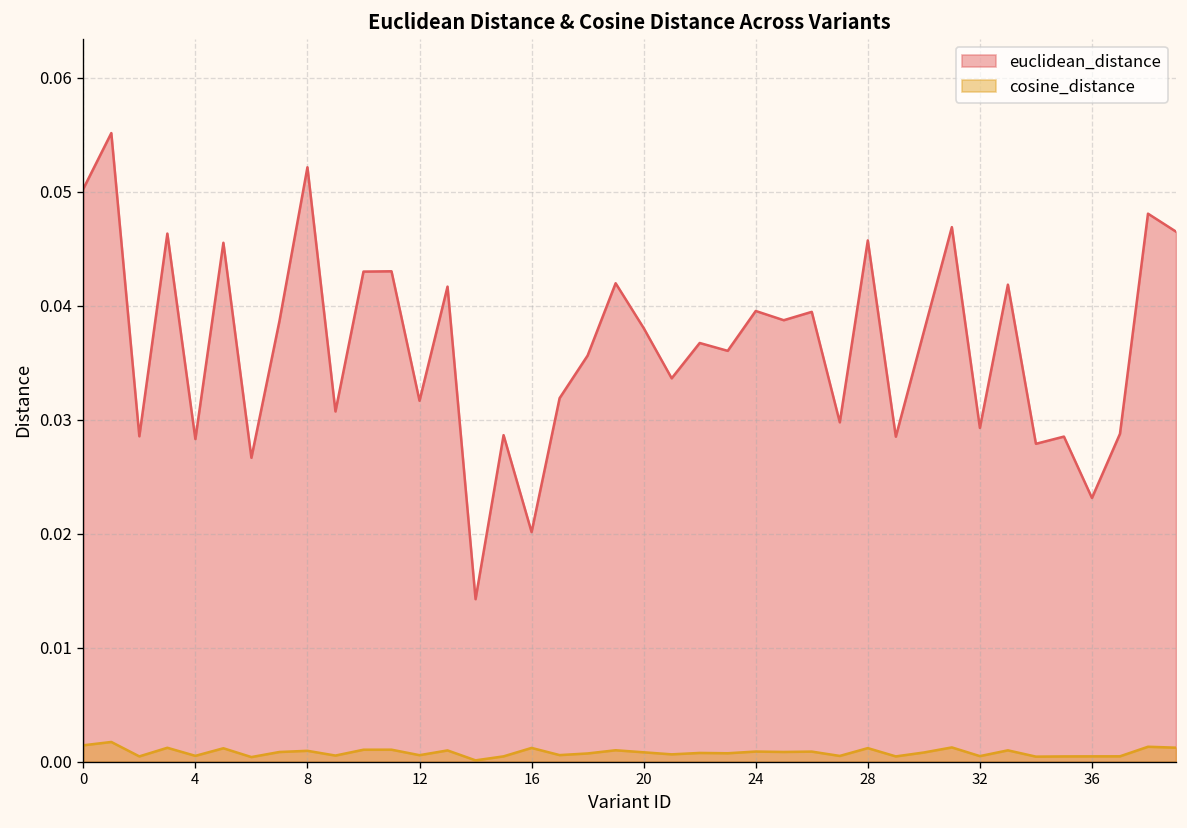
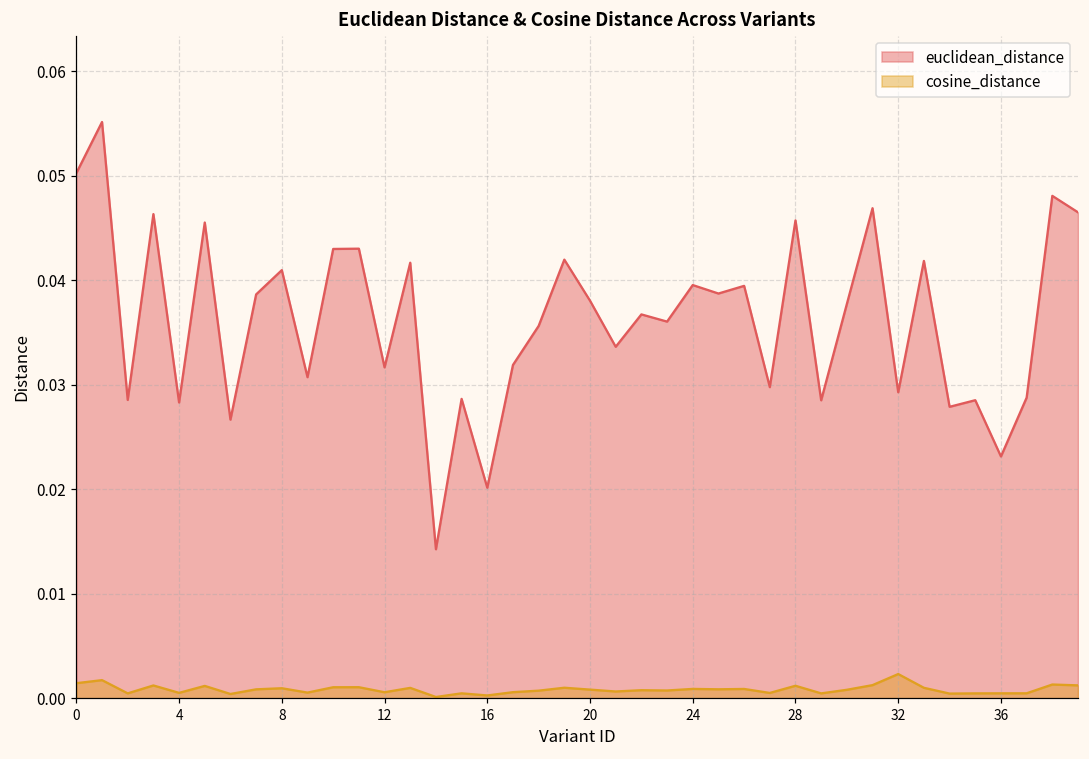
  {
    "euclidean_distance": {
      "0": 0.050,
      "4": 0.028,
-     "8": 0.052,
+     "8": 0.041,
      "12": 0.032,
      "16": 0.020,
      "20": 0.038,
      "24": 0.040,
      "28": 0.046,
      "32": 0.029,
      "36": 0.023
    },
    "cosine_distance": {
      "0": 0.001,
      "4": 0.001,
      "8": 0.001,
      "12": 0.001,
-     "16": 0.001,
+     "16": 0.000,
      "20": 0.001,
      "24": 0.001,
      "28": 0.001,
-     "32": 0.000,
+     "32": 0.002,
      "36": 0.000
    }
  }
